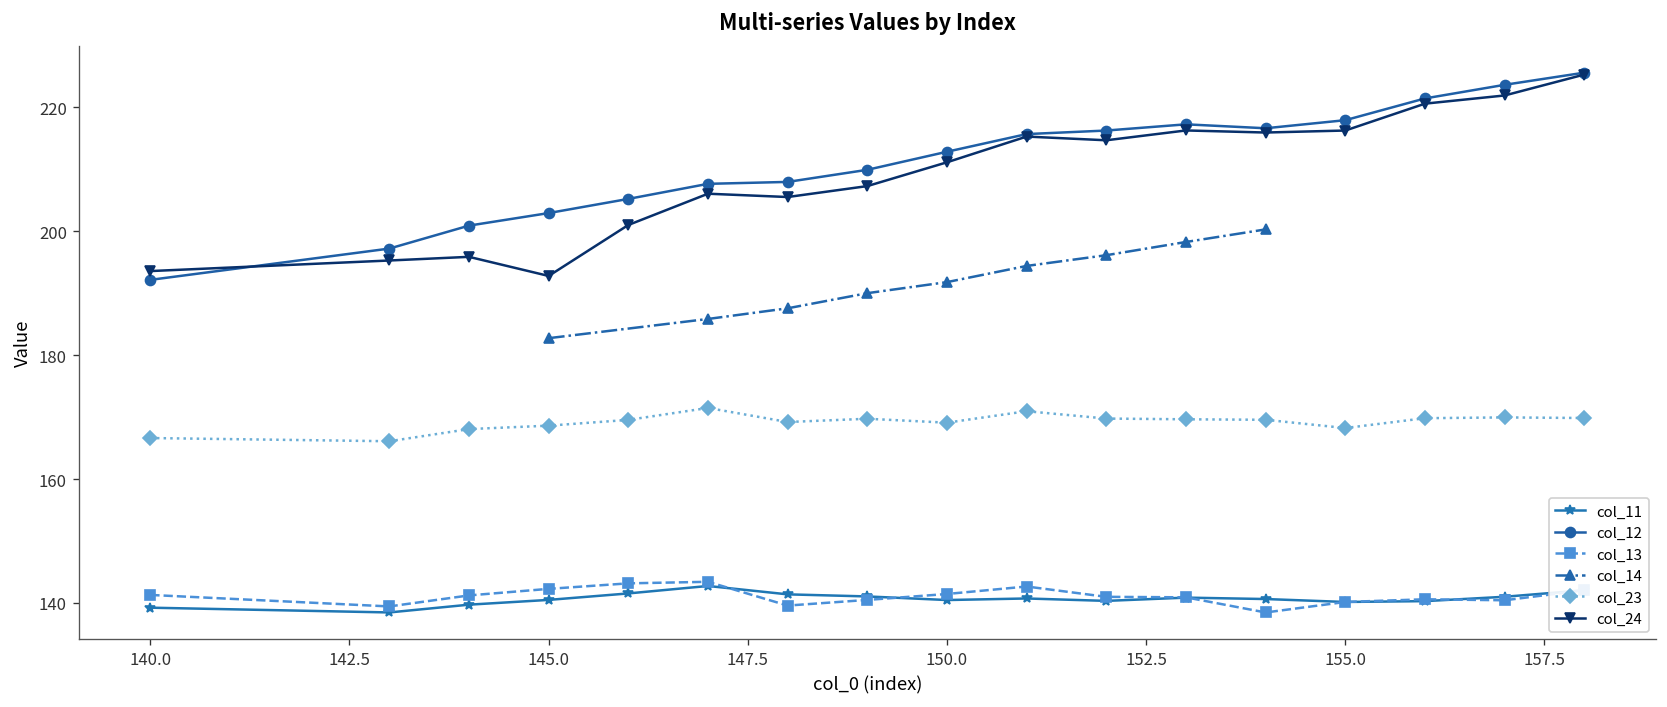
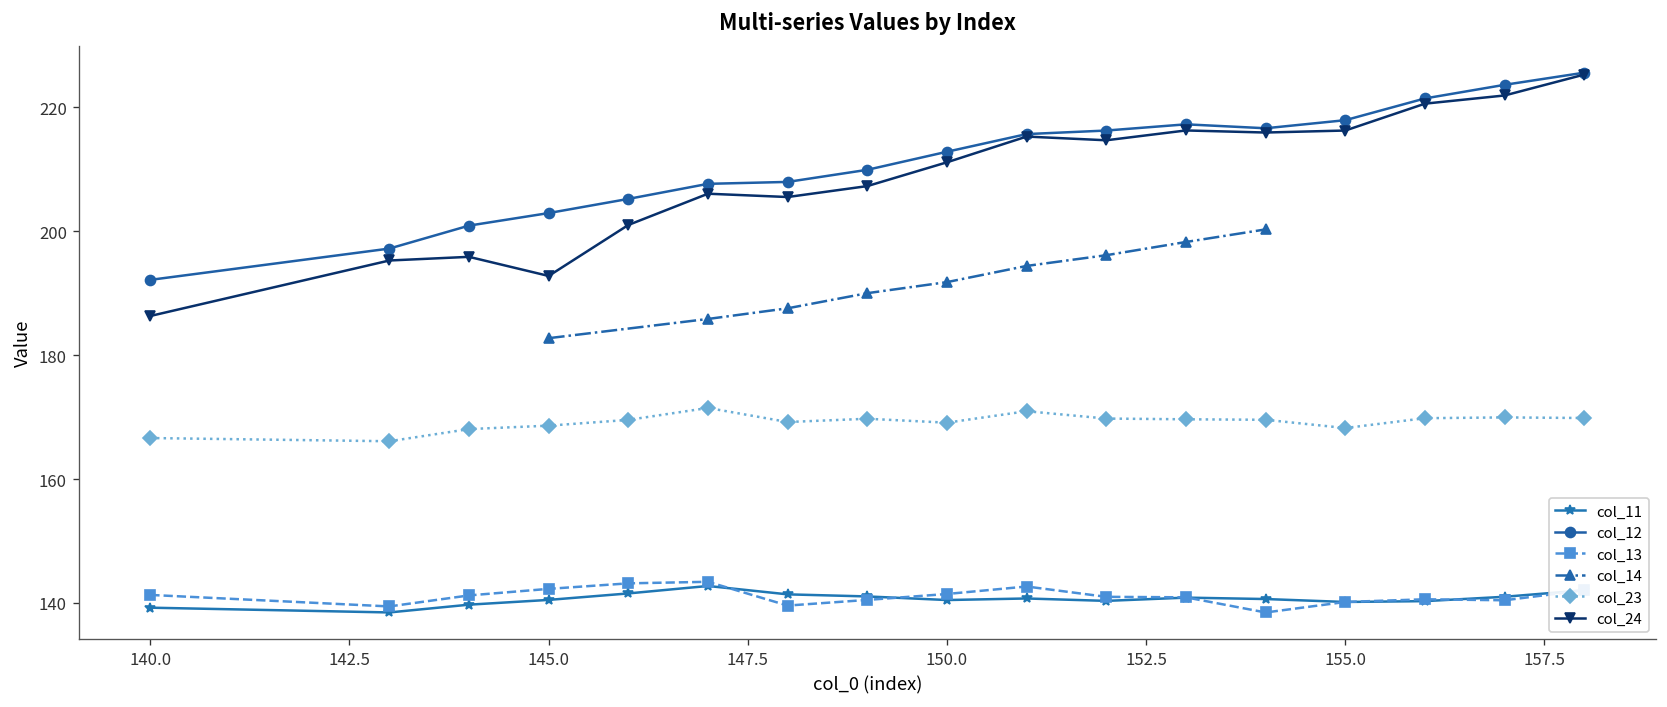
  {
    "col_24": {
-     "140.0": 194,
+     "140.0": 186,
      "145.0": 193,
      "150.0": 211,
      "155.0": 216
    }
  }
